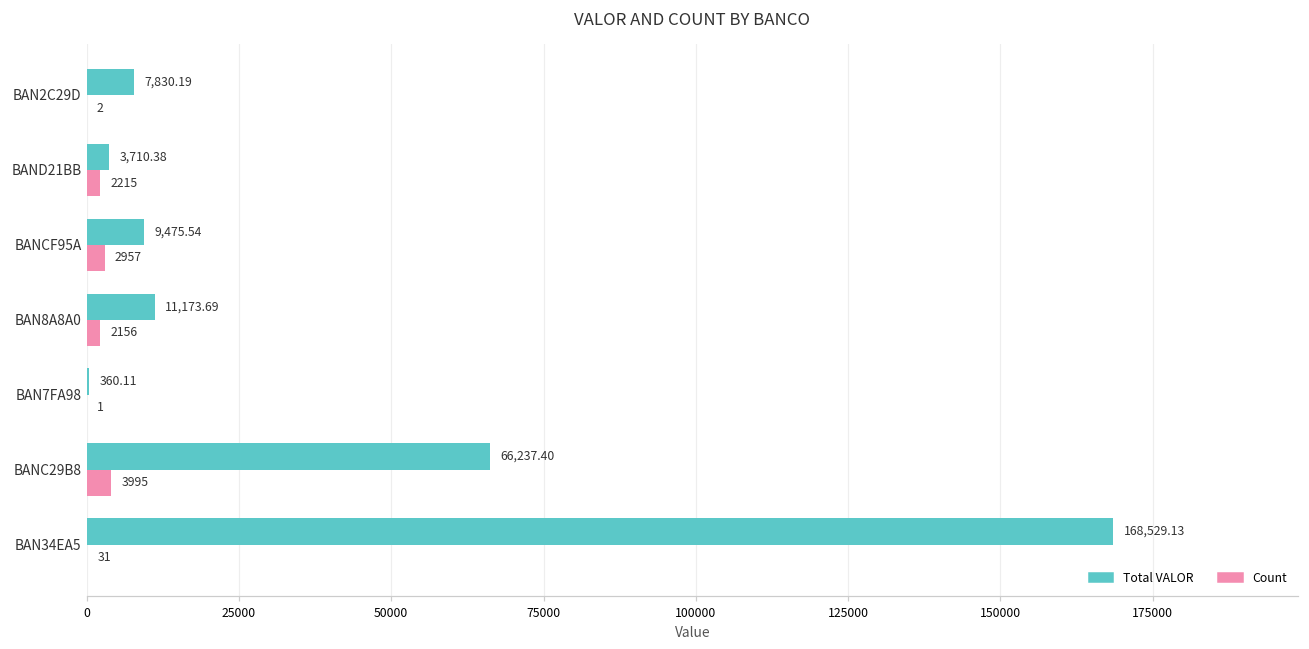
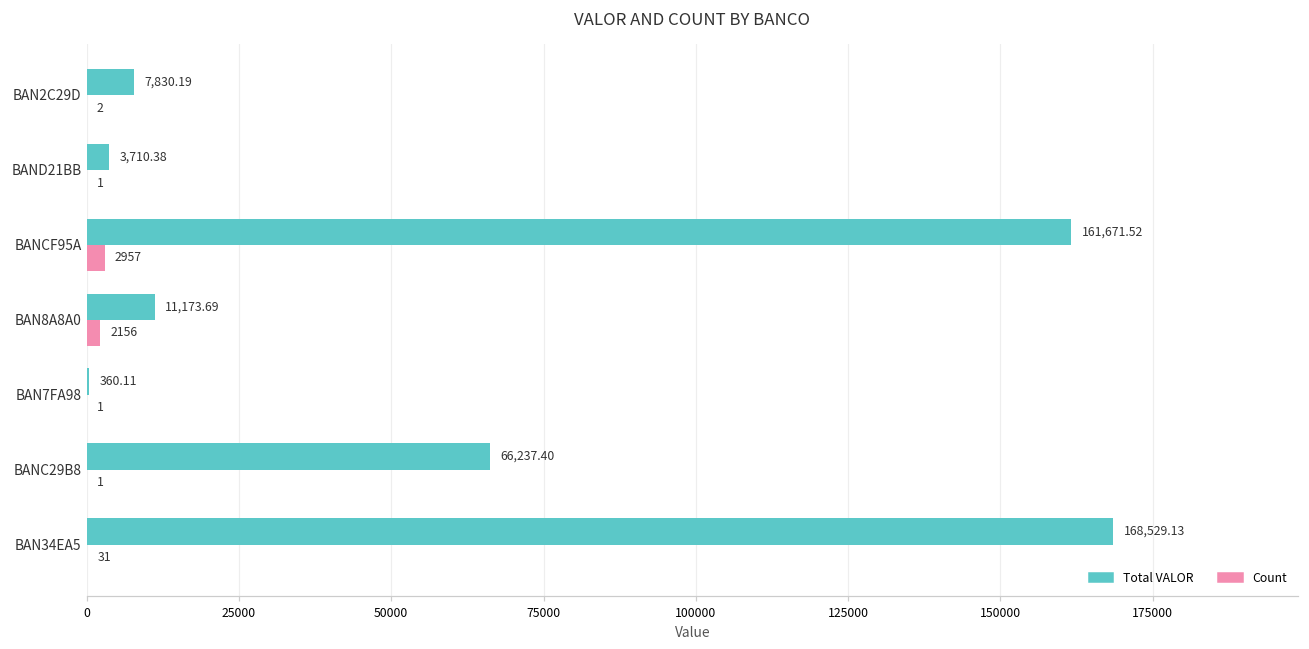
  {
    "Total VALOR": {
      "BAN2C29D": "7,830.19",
      "BAND21BB": "3,710.38",
-     "BANCF95A": "9,475.54",
+     "BANCF95A": "161,671.52",
      "BAN8A8A0": "11,173.69",
      "BAN7FA98": "360.11",
      "BANC29B8": "66,237.40",
      "BAN34EA5": "168,529.13"
    },
    "Count": {
      "BAN2C29D": "2",
-     "BAND21BB": "2215",
+     "BAND21BB": "1",
      "BANCF95A": "2957",
      "BAN8A8A0": "2156",
      "BAN7FA98": "1",
-     "BANC29B8": "3995",
+     "BANC29B8": "1",
      "BAN34EA5": "31"
    }
  }
